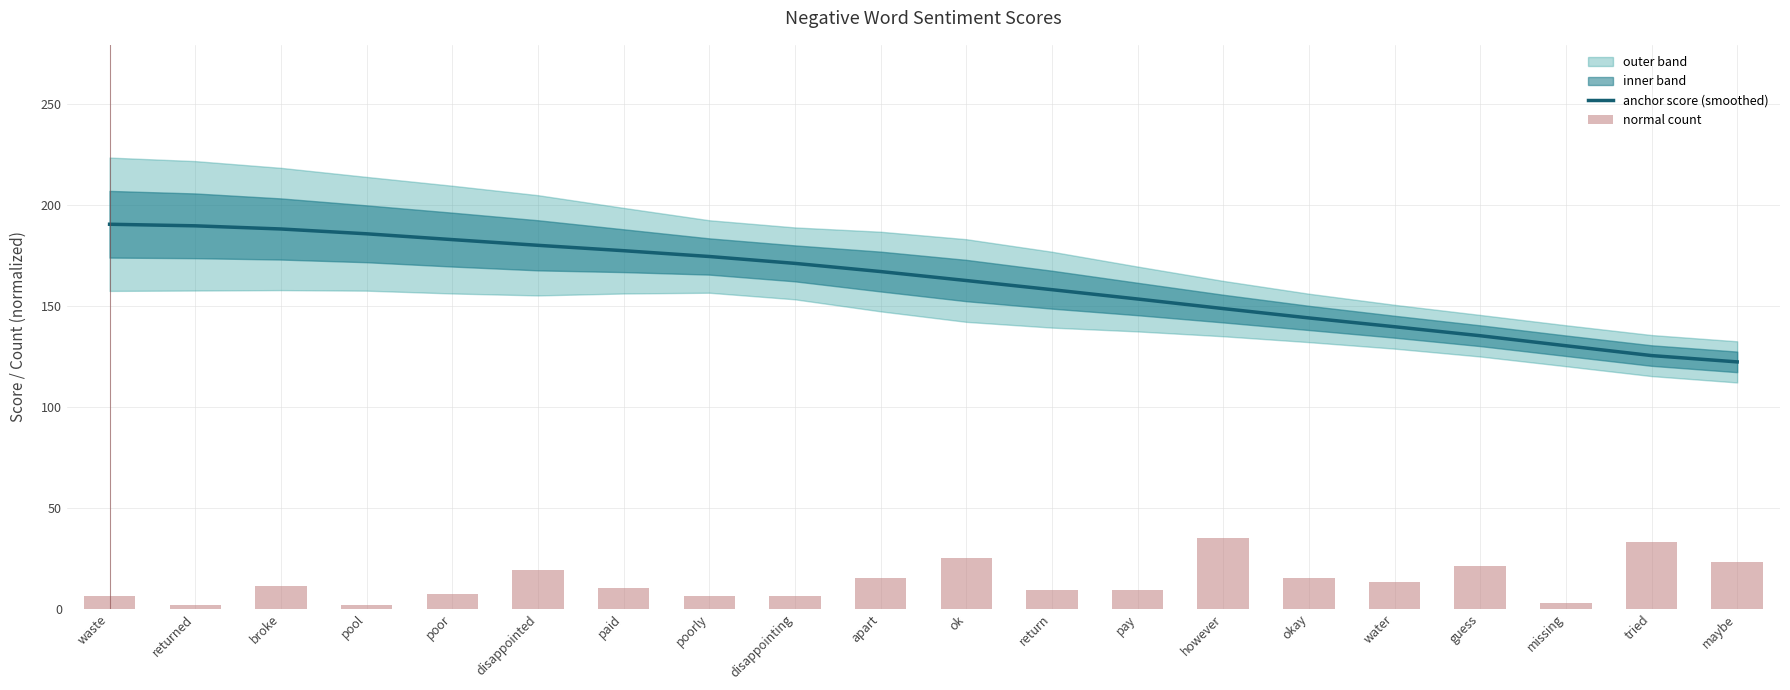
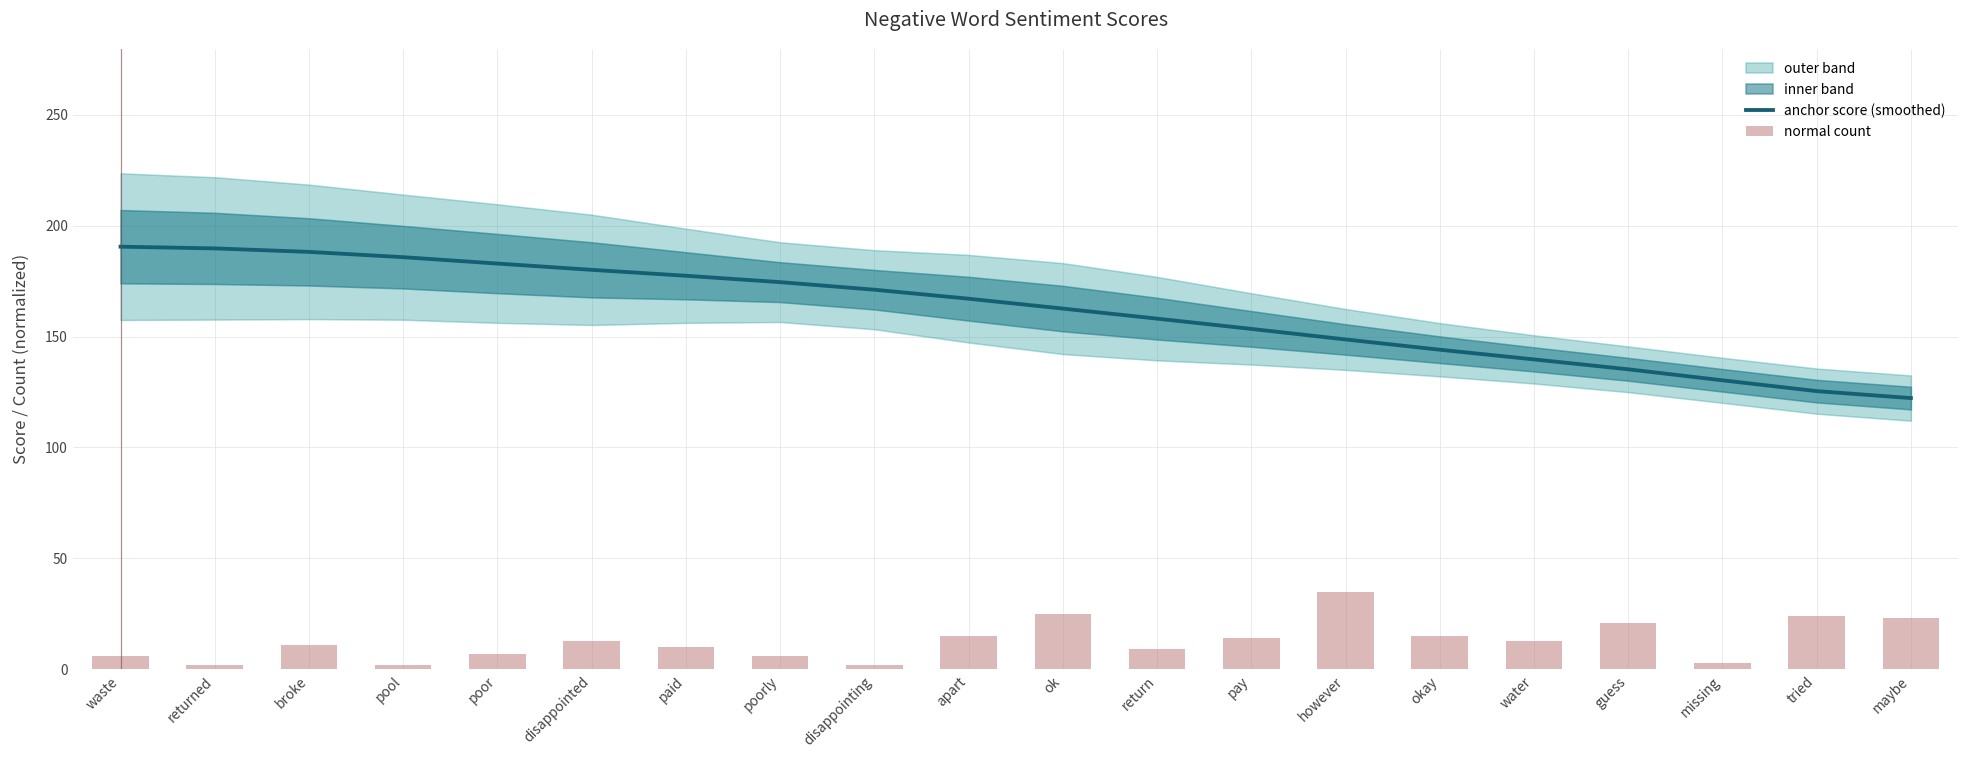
  {
    "normal count": {
      "waste": 6,
      "returned": 2,
      "broke": 11,
      "pool": 2,
      "poor": 7,
-     "disappointed": 19,
+     "disappointed": 13,
      "paid": 10,
      "poorly": 6,
-     "disappointing": 6,
+     "disappointing": 2,
      "apart": 15,
      "ok": 25,
      "return": 9,
-     "pay": 9,
+     "pay": 14,
      "however": 35,
      "okay": 15,
      "water": 13,
      "guess": 21,
      "missing": 3,
-     "tried": 33,
+     "tried": 24,
      "maybe": 23
    }
  }
